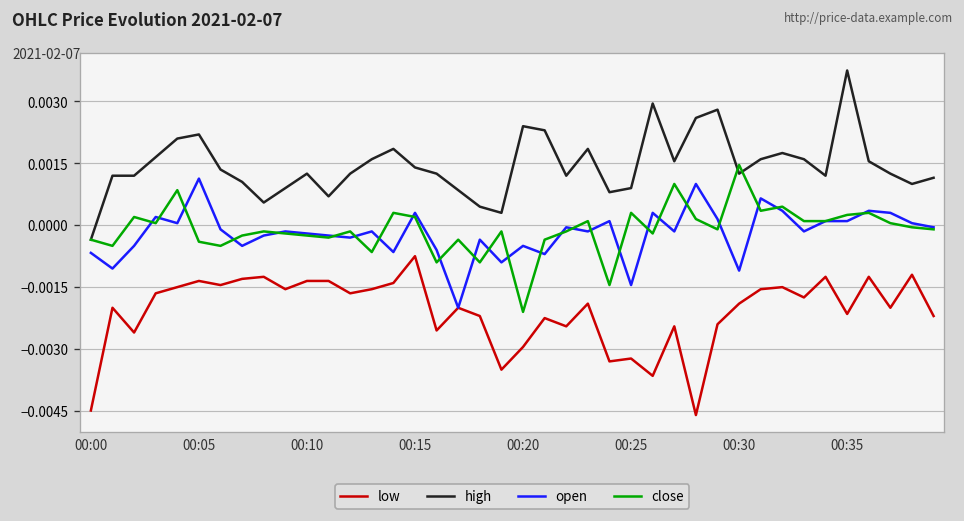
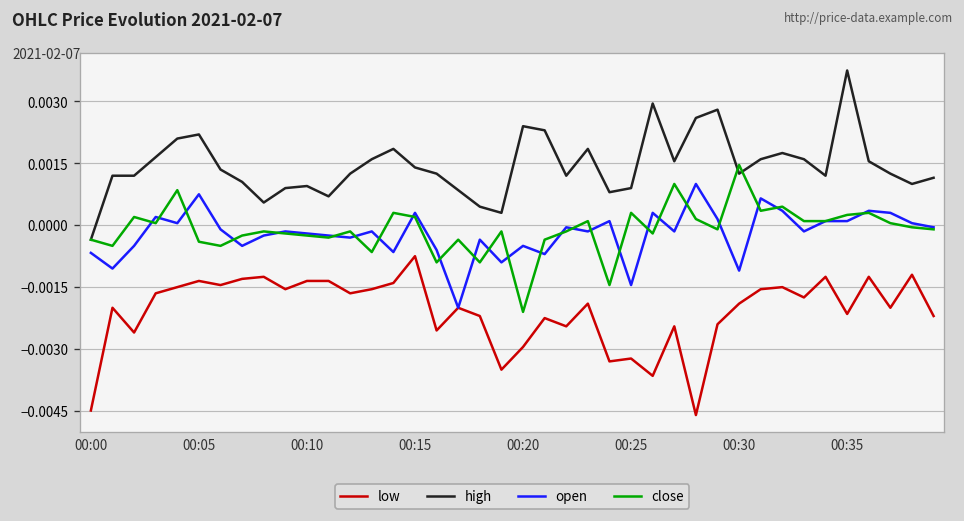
  {
    "low": {
      "00:00": -0.0045,
      "00:05": -0.0014,
      "00:10": -0.0014,
      "00:15": -0.0008,
      "00:20": -0.0030,
      "00:25": -0.0032,
      "00:30": -0.0019,
      "00:35": -0.0022
    },
    "high": {
      "00:05": 0.0022,
-     "00:10": 0.0013,
+     "00:10": 0.0010,
      "00:15": 0.0014,
      "00:20": 0.0024,
      "00:25": 0.0009,
      "00:30": 0.0013,
      "00:35": 0.0038
    },
    "open": {
      "00:00": -0.0007,
-     "00:05": 0.0011,
+     "00:05": 0.0008,
      "00:15": 0.0003,
      "00:20": -0.0005,
      "00:25": -0.0015,
      "00:30": -0.0011,
      "00:35": 0.0001
    },
    "close": {
      "00:05": -0.0004,
      "00:15": 0.0002,
      "00:20": -0.0021,
      "00:25": 0.0003,
      "00:30": 0.0015,
      "00:35": 0.0003
    }
  }
